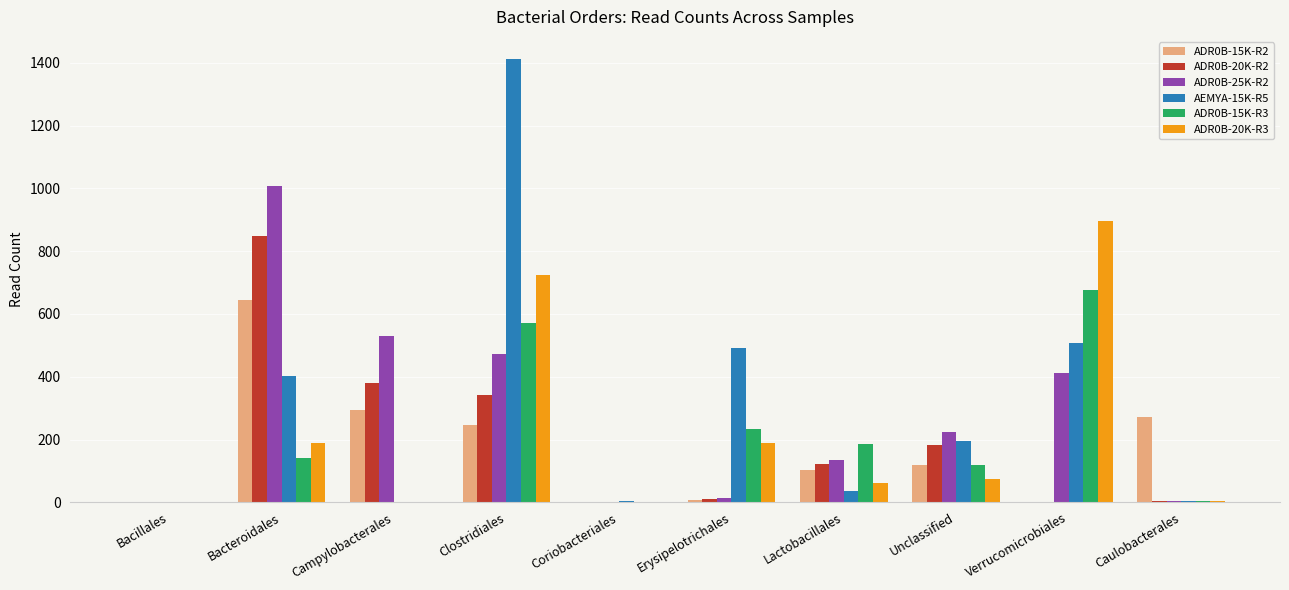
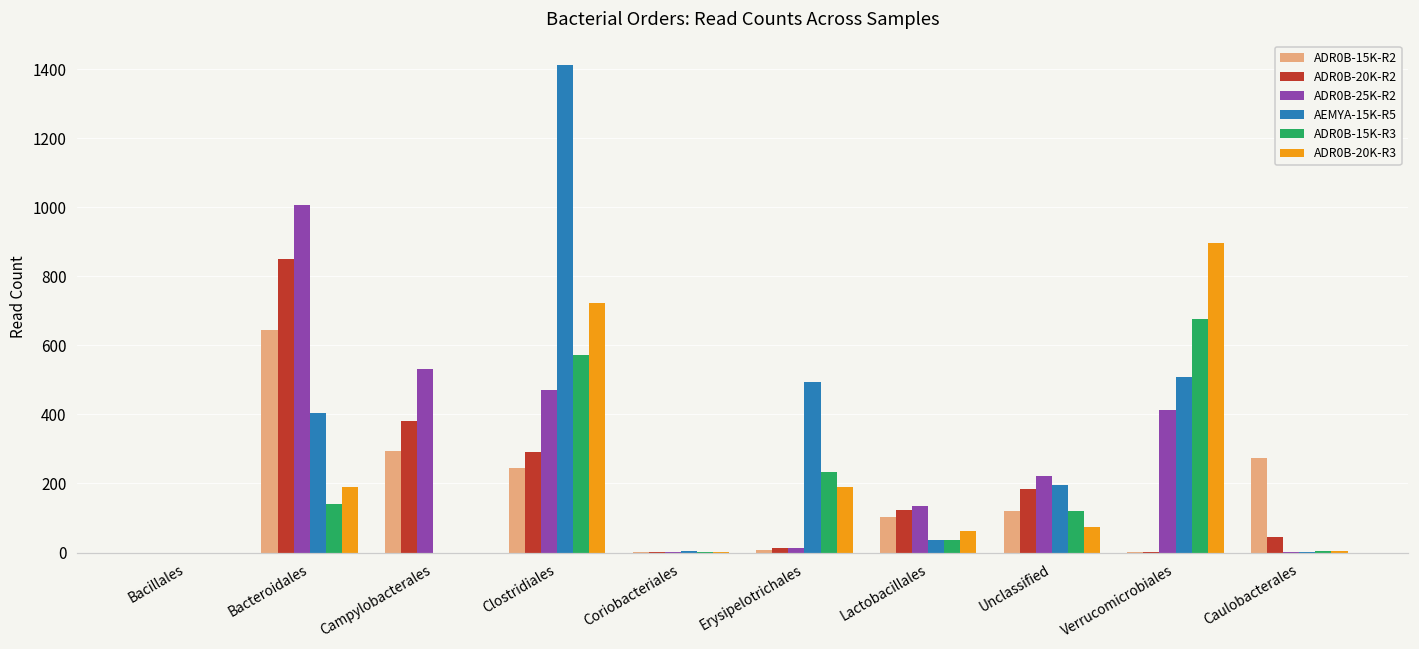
  {
    "ADR0B-15K-R2": {
      "Bacillales": 0,
      "Bacteroidales": 640,
      "Campylobacterales": 300,
      "Clostridiales": 250,
      "Lactobacillales": 100,
      "Unclassified": 120,
      "Caulobacterales": 270
    },
    "ADR0B-20K-R2": {
      "Bacillales": 0,
      "Bacteroidales": 850,
      "Campylobacterales": 380,
-     "Clostridiales": 340,
+     "Clostridiales": 290,
      "Erysipelotrichales": 10,
      "Lactobacillales": 120,
      "Unclassified": 180,
-     "Caulobacterales": 0
+     "Caulobacterales": 50
    },
    "ADR0B-25K-R2": {
      "Bacillales": 0,
      "Bacteroidales": 1010,
      "Campylobacterales": 530,
      "Clostridiales": 470,
      "Erysipelotrichales": 10,
      "Lactobacillales": 130,
      "Unclassified": 220,
      "Verrucomicrobiales": 410
    },
    "AEMYA-15K-R5": {
      "Bacillales": 0,
      "Bacteroidales": 400,
      "Campylobacterales": 0,
      "Clostridiales": 1410,
      "Erysipelotrichales": 490,
      "Lactobacillales": 40,
      "Unclassified": 200,
      "Verrucomicrobiales": 510
    },
    "ADR0B-15K-R3": {
      "Bacillales": 0,
      "Bacteroidales": 140,
      "Campylobacterales": 0,
      "Clostridiales": 570,
      "Erysipelotrichales": 230,
-     "Lactobacillales": 190,
+     "Lactobacillales": 40,
      "Unclassified": 120,
      "Verrucomicrobiales": 680
    },
    "ADR0B-20K-R3": {
      "Bacillales": 0,
      "Bacteroidales": 190,
      "Campylobacterales": 0,
      "Clostridiales": 720,
      "Erysipelotrichales": 190,
      "Lactobacillales": 60,
      "Unclassified": 70,
      "Verrucomicrobiales": 900
    }
  }
